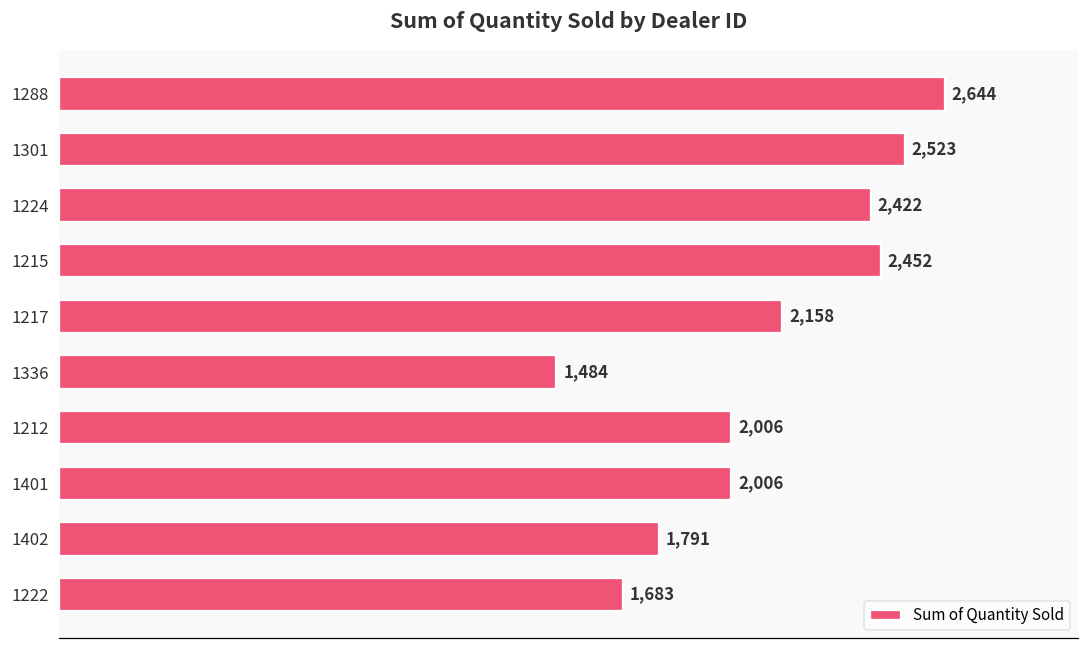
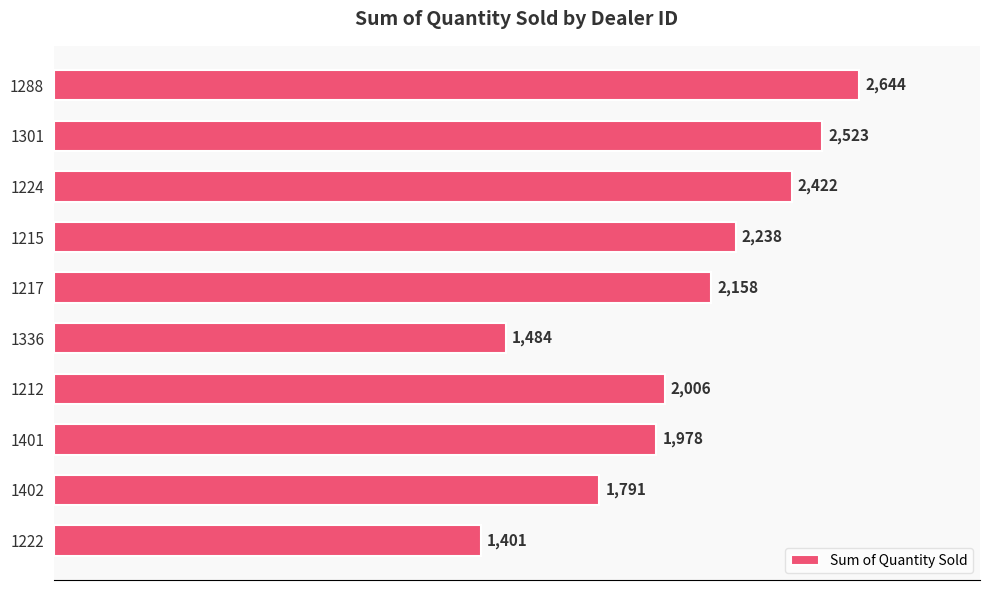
  {
    "1288": "2,644",
    "1301": "2,523",
    "1224": "2,422",
-   "1215": "2,452",
+   "1215": "2,238",
    "1217": "2,158",
    "1336": "1,484",
    "1212": "2,006",
-   "1401": "2,006",
+   "1401": "1,978",
    "1402": "1,791",
-   "1222": "1,683"
+   "1222": "1,401"
  }
